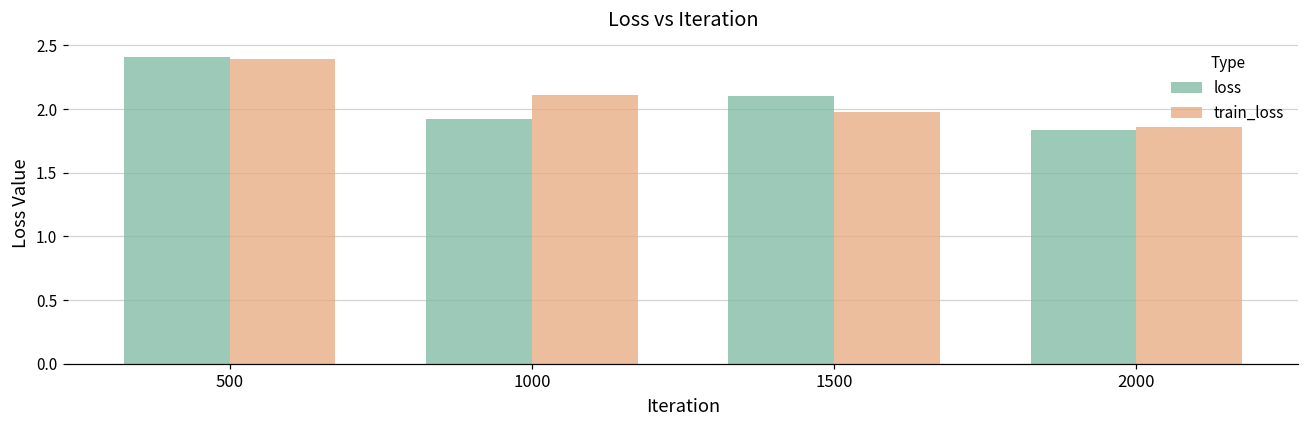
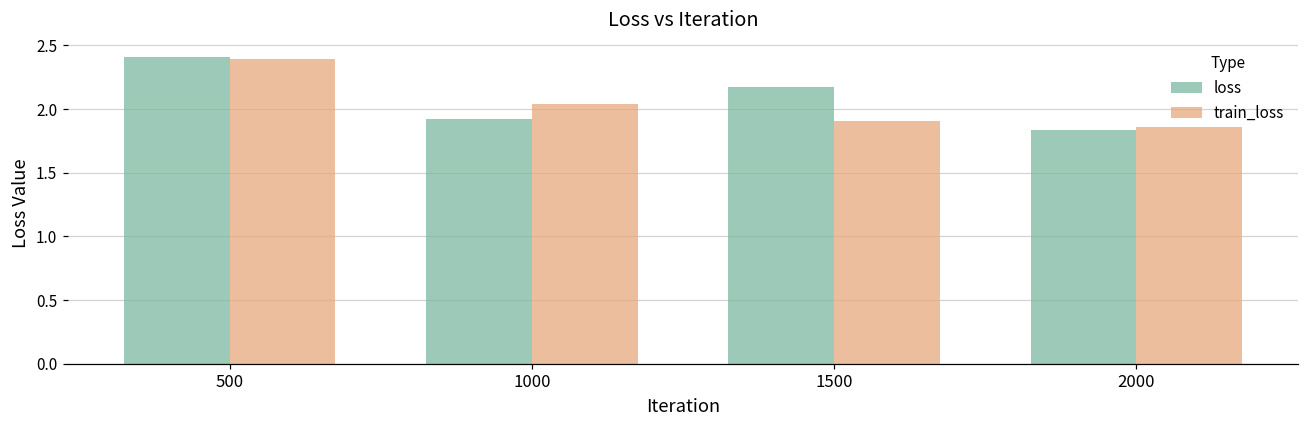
  {
    "loss": {
      "500": 2.41,
      "1000": 1.92,
-     "1500": 2.10,
+     "1500": 2.17,
      "2000": 1.84
    },
    "train_loss": {
      "500": 2.40,
-     "1000": 2.11,
-     "1500": 1.98,
+     "1000": 2.04,
+     "1500": 1.90,
      "2000": 1.86
    }
  }
